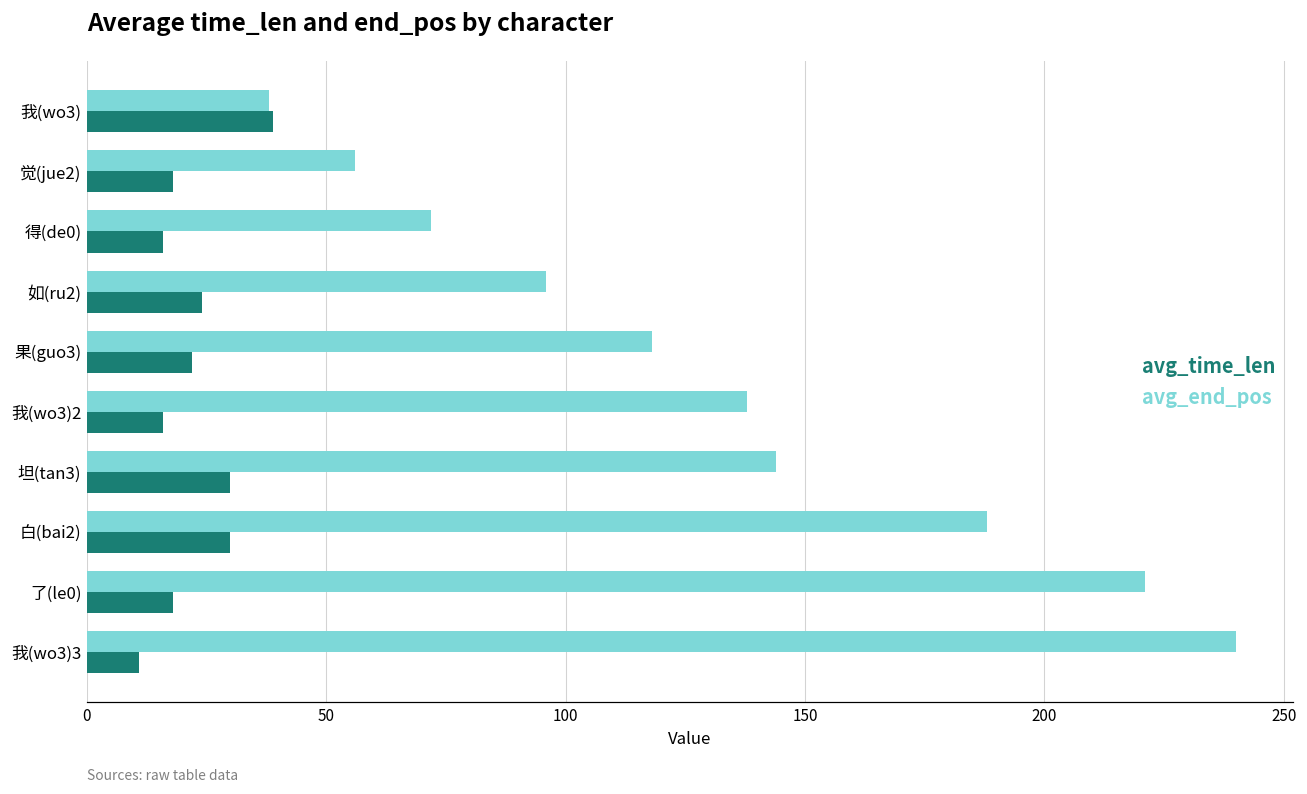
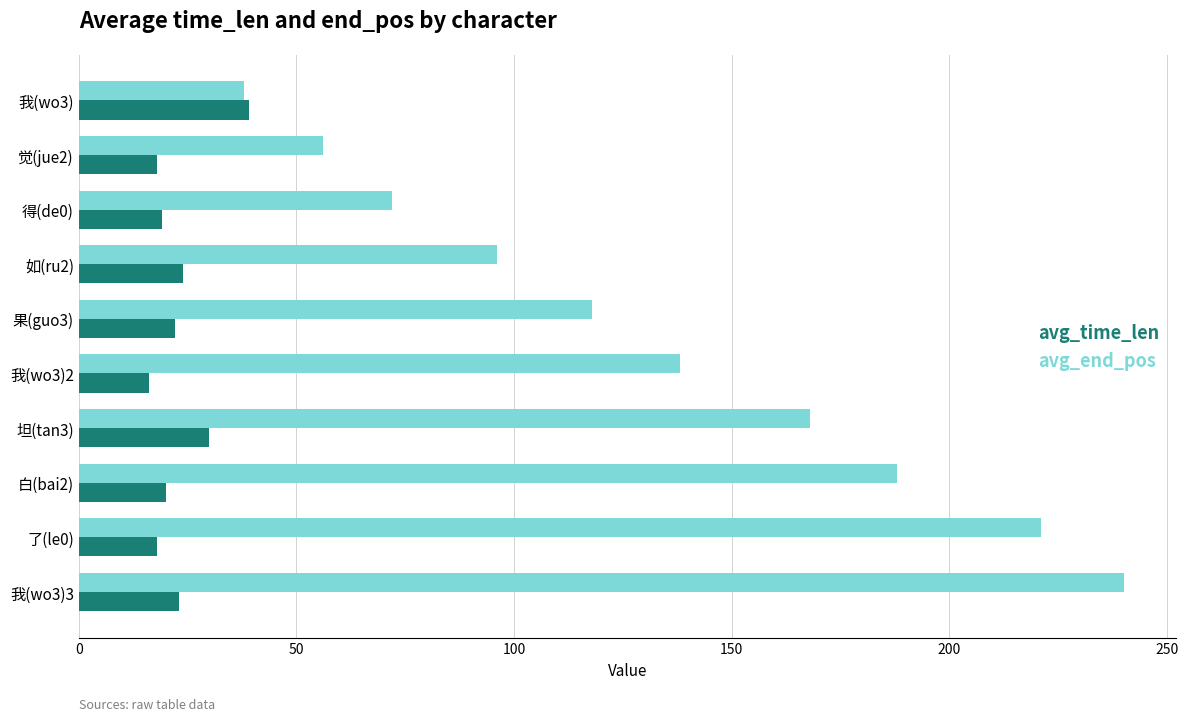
  {
    "avg_time_len": {
      "我(wo3)": 39,
      "觉(jue2)": 18,
-     "得(de0)": 16,
+     "得(de0)": 19,
      "如(ru2)": 24,
      "果(guo3)": 22,
      "我(wo3)2": 16,
      "坦(tan3)": 30,
-     "白(bai2)": 30,
+     "白(bai2)": 20,
      "了(le0)": 18,
-     "我(wo3)3": 11
+     "我(wo3)3": 23
    },
    "avg_end_pos": {
      "我(wo3)": 38,
      "觉(jue2)": 56,
      "得(de0)": 72,
      "如(ru2)": 96,
      "果(guo3)": 118,
      "我(wo3)2": 138,
-     "坦(tan3)": 144,
+     "坦(tan3)": 168,
      "白(bai2)": 188,
      "了(le0)": 221,
      "我(wo3)3": 240
    }
  }
